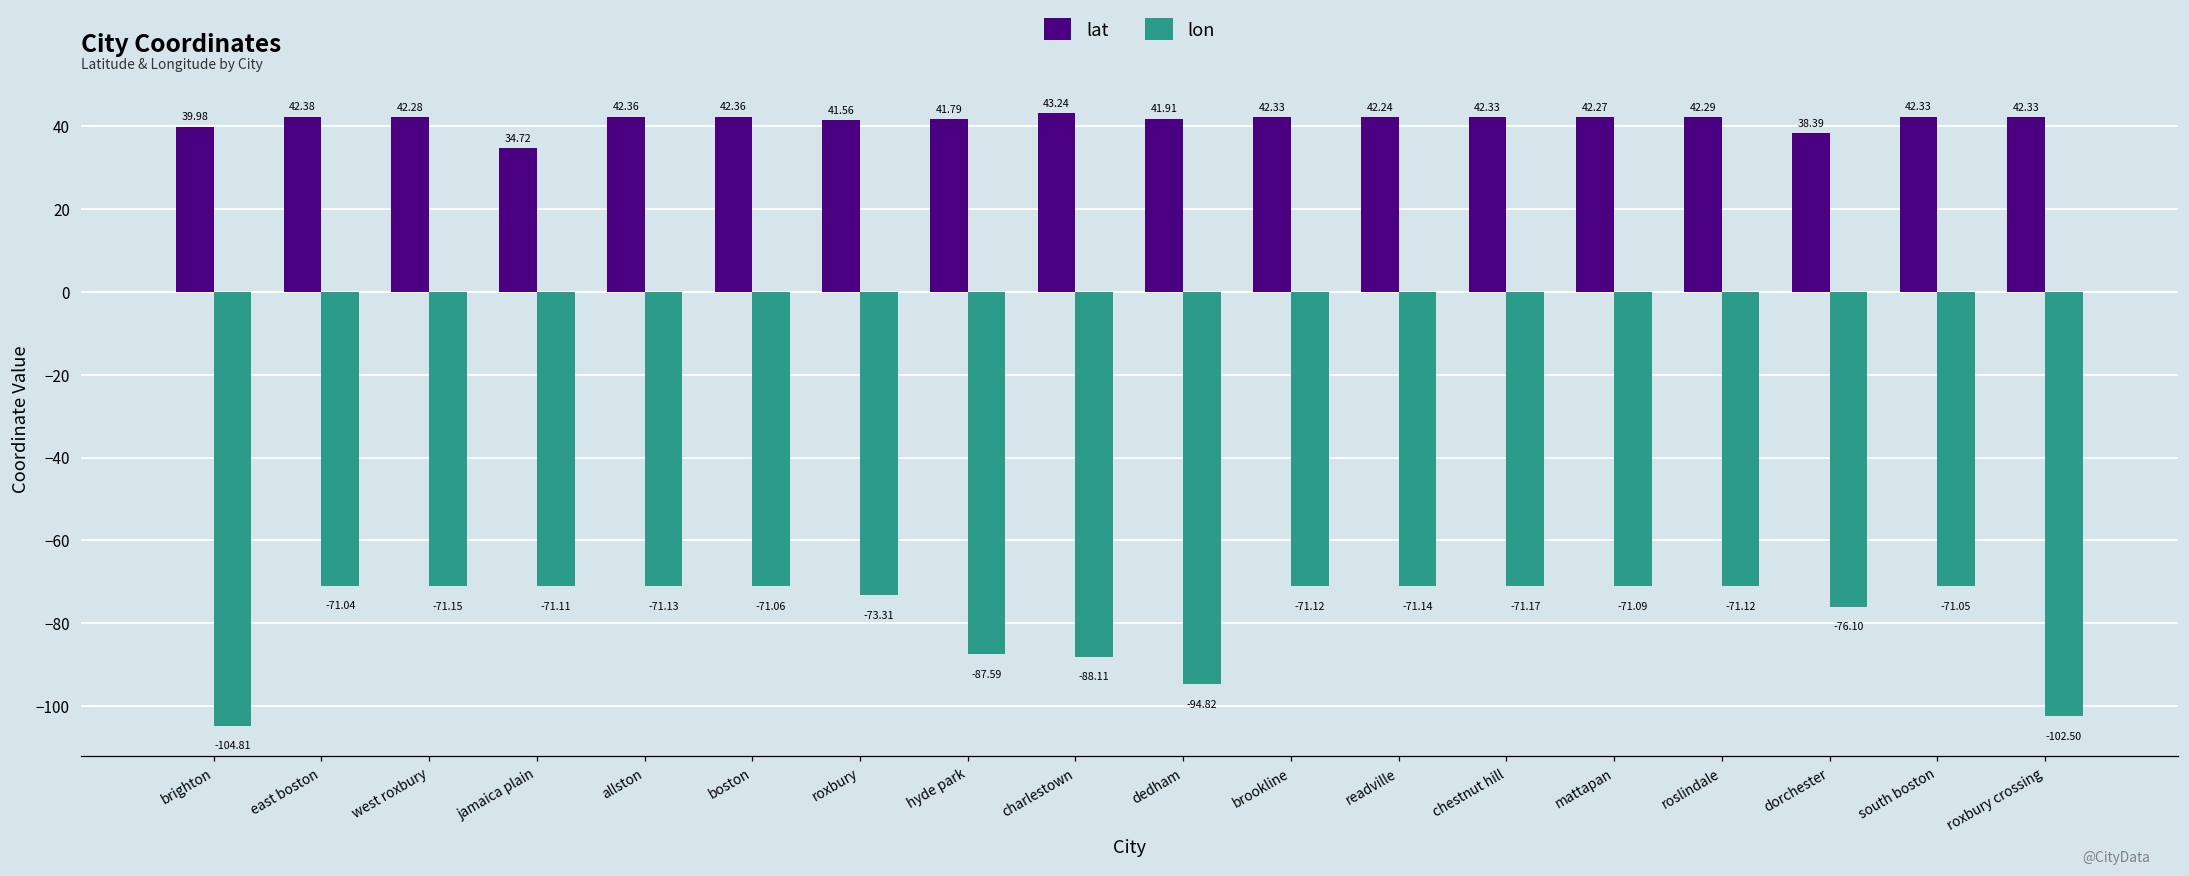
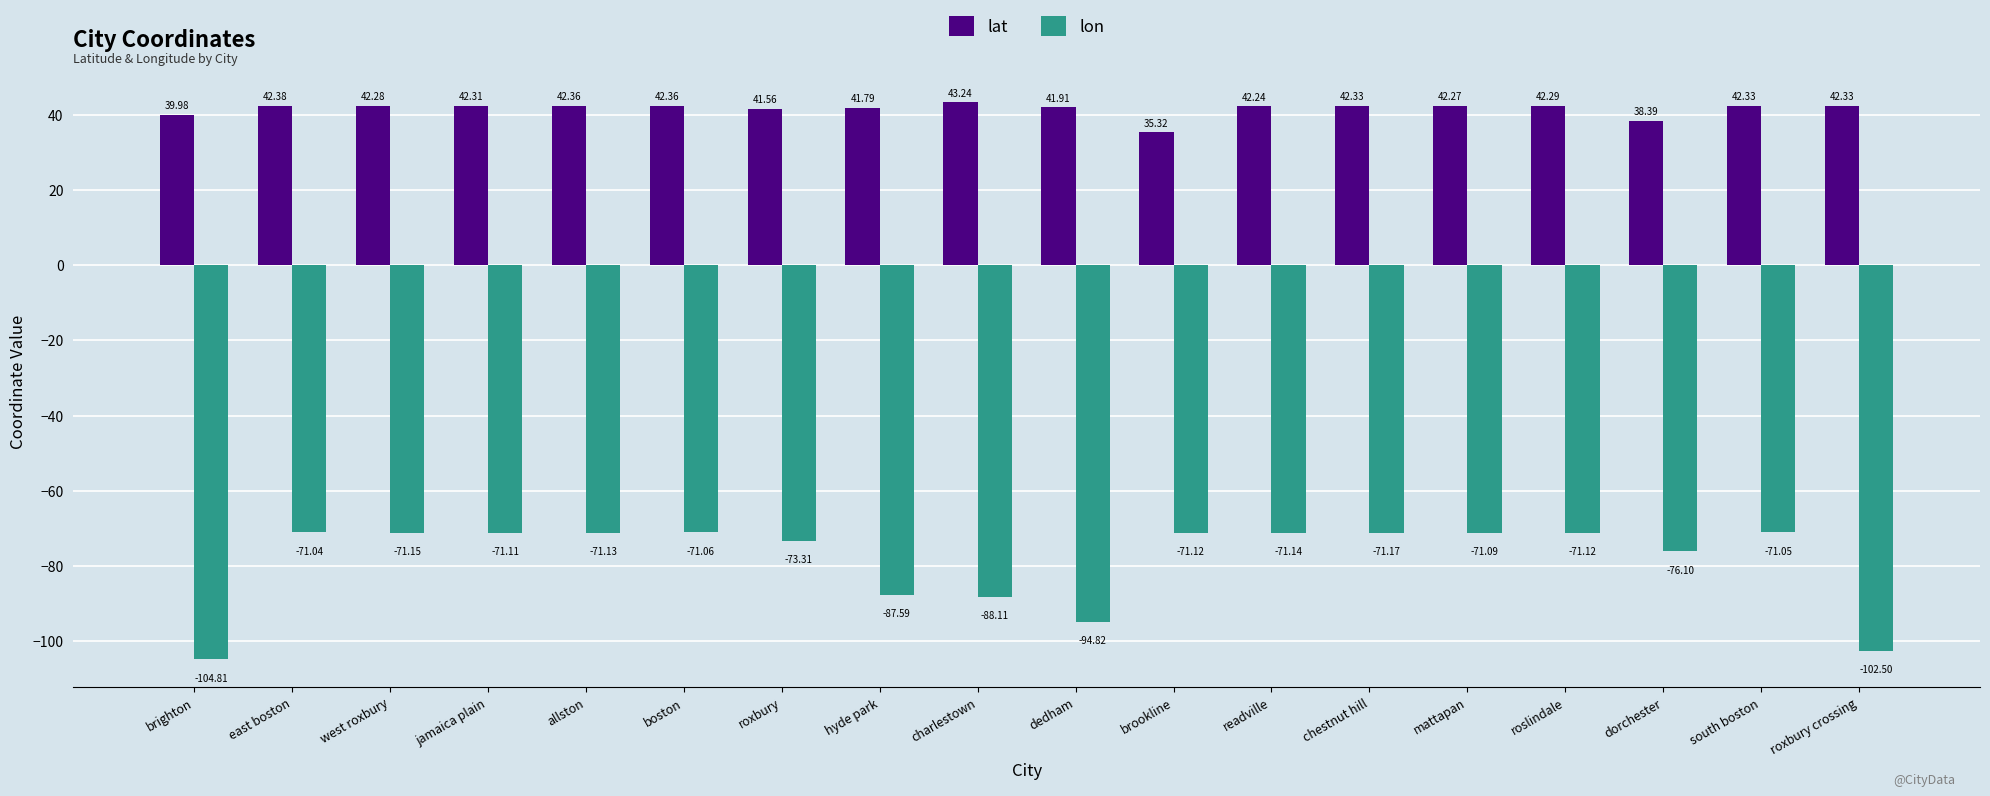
  {
    "lat": {
      "brighton": 39.98,
      "east boston": 42.38,
      "west roxbury": 42.28,
-     "jamaica plain": 34.72,
+     "jamaica plain": 42.31,
      "allston": 42.36,
      "boston": 42.36,
      "roxbury": 41.56,
      "hyde park": 41.79,
      "charlestown": 43.24,
      "dedham": 41.91,
-     "brookline": 42.33,
+     "brookline": 35.32,
      "readville": 42.24,
      "chestnut hill": 42.33,
      "mattapan": 42.27,
      "roslindale": 42.29,
      "dorchester": 38.39,
      "south boston": 42.33,
      "roxbury crossing": 42.33
    },
    "lon": {
      "brighton": -104.81,
      "east boston": -71.04,
      "west roxbury": -71.15,
      "jamaica plain": -71.11,
      "allston": -71.13,
      "boston": -71.06,
      "roxbury": -73.31,
      "hyde park": -87.59,
      "charlestown": -88.11,
      "dedham": -94.82,
      "brookline": -71.12,
      "readville": -71.14,
      "chestnut hill": -71.17,
      "mattapan": -71.09,
      "roslindale": -71.12,
      "dorchester": -76.10,
      "south boston": -71.05,
      "roxbury crossing": -102.50
    }
  }
